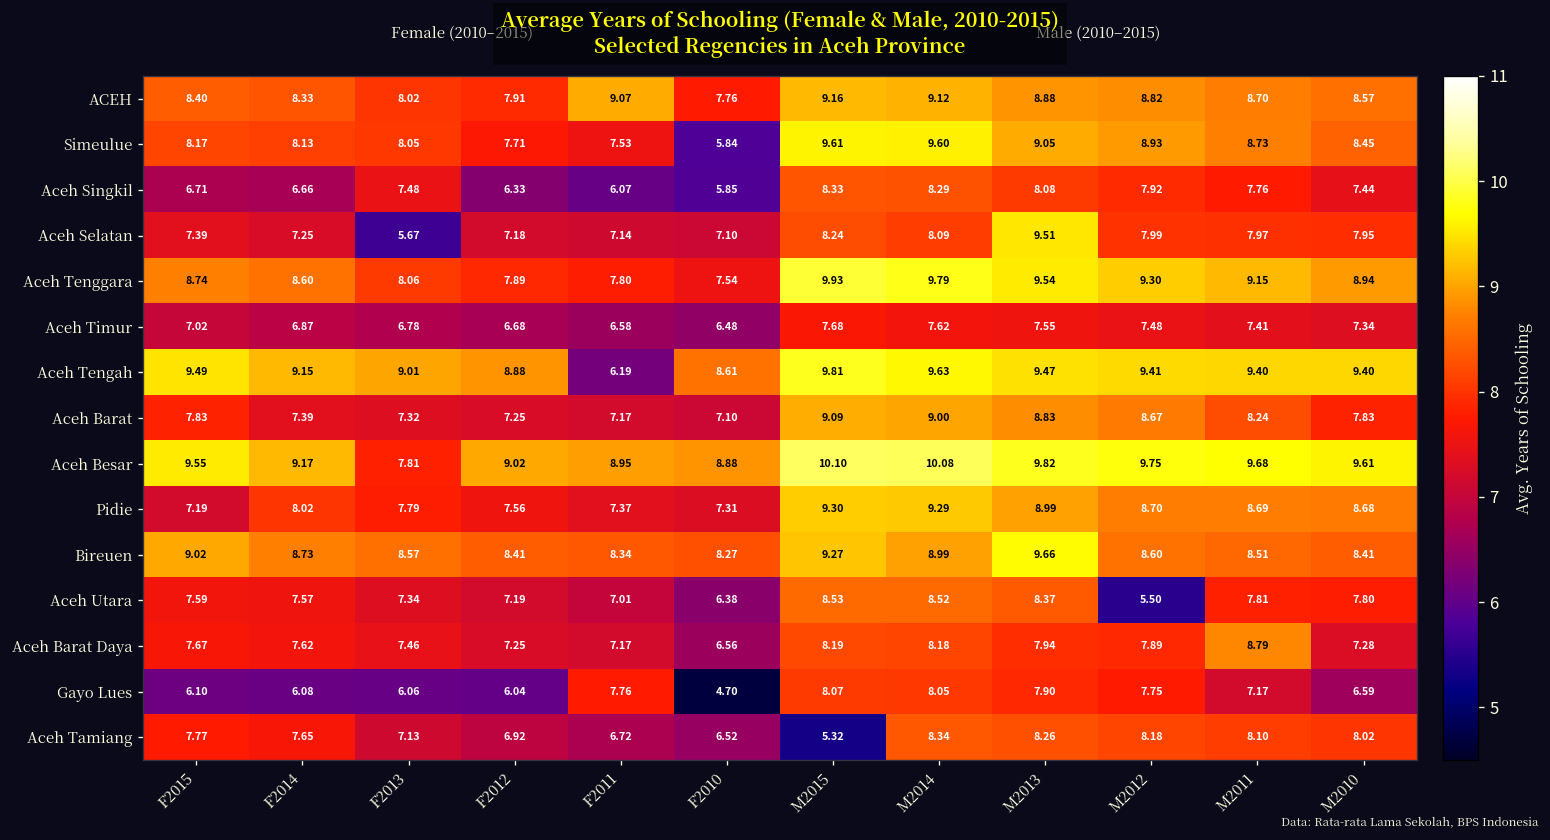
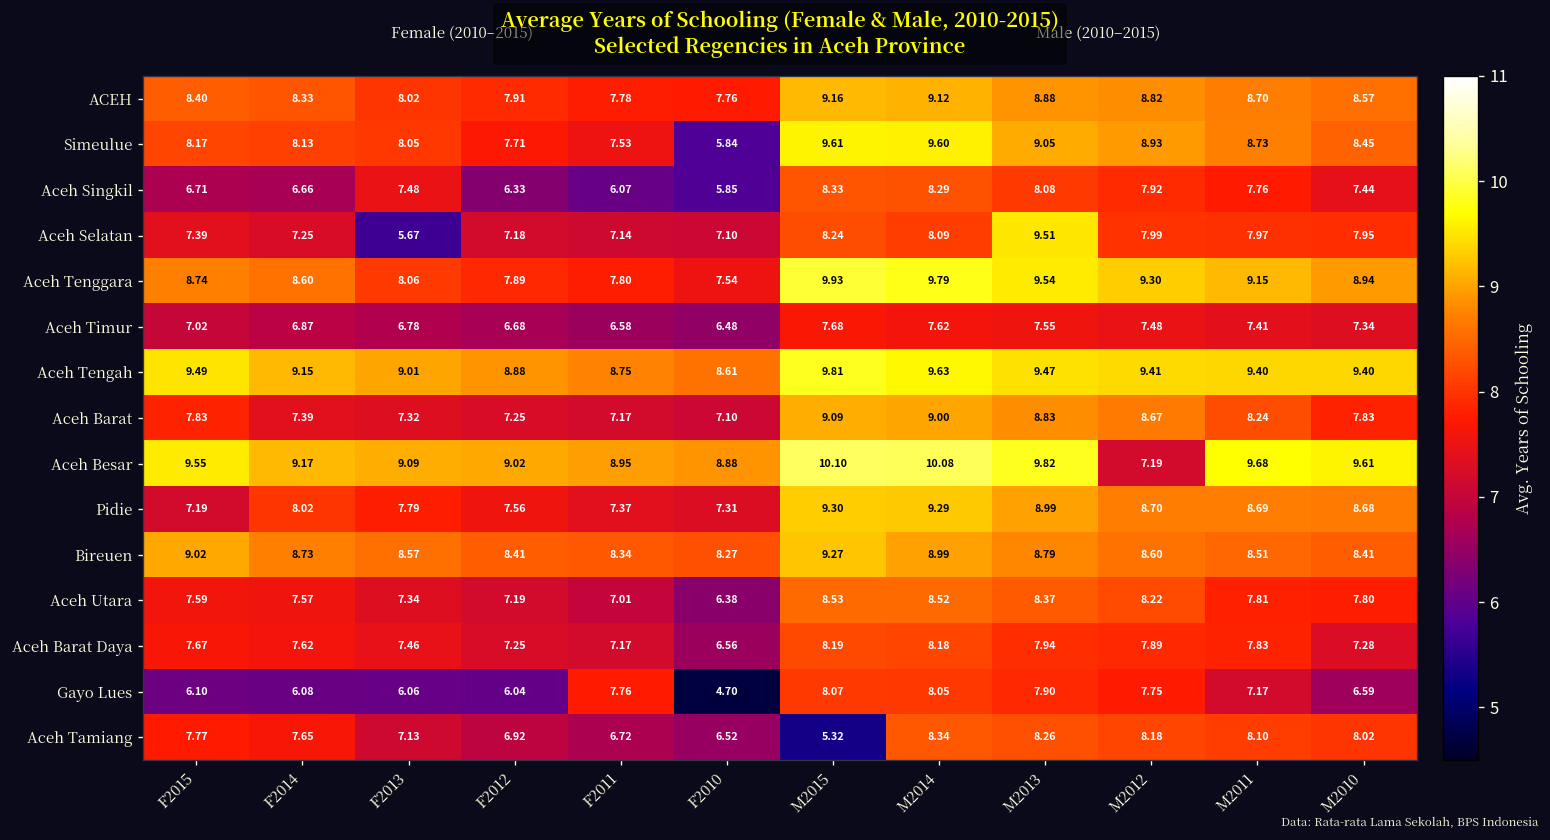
  {
    "ACEH": {
      "F2015": 8.40,
      "F2014": 8.33,
      "F2013": 8.02,
      "F2012": 7.91,
-     "F2011": 9.07,
+     "F2011": 7.78,
      "F2010": 7.76,
      "M2015": 9.16,
      "M2014": 9.12,
      "M2013": 8.88,
      "M2012": 8.82,
      "M2011": 8.70,
      "M2010": 8.57
    },
    "Simeulue": {
      "F2015": 8.17,
      "F2014": 8.13,
      "F2013": 8.05,
      "F2012": 7.71,
      "F2011": 7.53,
      "F2010": 5.84,
      "M2015": 9.61,
      "M2014": 9.60,
      "M2013": 9.05,
      "M2012": 8.93,
      "M2011": 8.73,
      "M2010": 8.45
    },
    "Aceh Singkil": {
      "F2015": 6.71,
      "F2014": 6.66,
      "F2013": 7.48,
      "F2012": 6.33,
      "F2011": 6.07,
      "F2010": 5.85,
      "M2015": 8.33,
      "M2014": 8.29,
      "M2013": 8.08,
      "M2012": 7.92,
      "M2011": 7.76,
      "M2010": 7.44
    },
    "Aceh Selatan": {
      "F2015": 7.39,
      "F2014": 7.25,
      "F2013": 5.67,
      "F2012": 7.18,
      "F2011": 7.14,
      "F2010": 7.10,
      "M2015": 8.24,
      "M2014": 8.09,
      "M2013": 9.51,
      "M2012": 7.99,
      "M2011": 7.97,
      "M2010": 7.95
    },
    "Aceh Tenggara": {
      "F2015": 8.74,
      "F2014": 8.60,
      "F2013": 8.06,
      "F2012": 7.89,
      "F2011": 7.80,
      "F2010": 7.54,
      "M2015": 9.93,
      "M2014": 9.79,
      "M2013": 9.54,
      "M2012": 9.30,
      "M2011": 9.15,
      "M2010": 8.94
    },
    "Aceh Timur": {
      "F2015": 7.02,
      "F2014": 6.87,
      "F2013": 6.78,
      "F2012": 6.68,
      "F2011": 6.58,
      "F2010": 6.48,
      "M2015": 7.68,
      "M2014": 7.62,
      "M2013": 7.55,
      "M2012": 7.48,
      "M2011": 7.41,
      "M2010": 7.34
    },
    "Aceh Tengah": {
      "F2015": 9.49,
      "F2014": 9.15,
      "F2013": 9.01,
      "F2012": 8.88,
-     "F2011": 6.19,
+     "F2011": 8.75,
      "F2010": 8.61,
      "M2015": 9.81,
      "M2014": 9.63,
      "M2013": 9.47,
      "M2012": 9.41,
      "M2011": 9.40,
      "M2010": 9.40
    },
    "Aceh Barat": {
      "F2015": 7.83,
      "F2014": 7.39,
      "F2013": 7.32,
      "F2012": 7.25,
      "F2011": 7.17,
      "F2010": 7.10,
      "M2015": 9.09,
      "M2014": 9.00,
      "M2013": 8.83,
      "M2012": 8.67,
      "M2011": 8.24,
      "M2010": 7.83
    },
    "Aceh Besar": {
      "F2015": 9.55,
      "F2014": 9.17,
-     "F2013": 7.81,
+     "F2013": 9.09,
      "F2012": 9.02,
      "F2011": 8.95,
      "F2010": 8.88,
      "M2015": 10.10,
      "M2014": 10.08,
      "M2013": 9.82,
-     "M2012": 9.75,
+     "M2012": 7.19,
      "M2011": 9.68,
      "M2010": 9.61
    },
    "Pidie": {
      "F2015": 7.19,
      "F2014": 8.02,
      "F2013": 7.79,
      "F2012": 7.56,
      "F2011": 7.37,
      "F2010": 7.31,
      "M2015": 9.30,
      "M2014": 9.29,
      "M2013": 8.99,
      "M2012": 8.70,
      "M2011": 8.69,
      "M2010": 8.68
    },
    "Bireuen": {
      "F2015": 9.02,
      "F2014": 8.73,
      "F2013": 8.57,
      "F2012": 8.41,
      "F2011": 8.34,
      "F2010": 8.27,
      "M2015": 9.27,
      "M2014": 8.99,
-     "M2013": 9.66,
+     "M2013": 8.79,
      "M2012": 8.60,
      "M2011": 8.51,
      "M2010": 8.41
    },
    "Aceh Utara": {
      "F2015": 7.59,
      "F2014": 7.57,
      "F2013": 7.34,
      "F2012": 7.19,
      "F2011": 7.01,
      "F2010": 6.38,
      "M2015": 8.53,
      "M2014": 8.52,
      "M2013": 8.37,
-     "M2012": 5.50,
+     "M2012": 8.22,
      "M2011": 7.81,
      "M2010": 7.80
    },
    "Aceh Barat Daya": {
      "F2015": 7.67,
      "F2014": 7.62,
      "F2013": 7.46,
      "F2012": 7.25,
      "F2011": 7.17,
      "F2010": 6.56,
      "M2015": 8.19,
      "M2014": 8.18,
      "M2013": 7.94,
      "M2012": 7.89,
-     "M2011": 8.79,
+     "M2011": 7.83,
      "M2010": 7.28
    },
    "Gayo Lues": {
      "F2015": 6.10,
      "F2014": 6.08,
      "F2013": 6.06,
      "F2012": 6.04,
      "F2011": 7.76,
      "F2010": 4.70,
      "M2015": 8.07,
      "M2014": 8.05,
      "M2013": 7.90,
      "M2012": 7.75,
      "M2011": 7.17,
      "M2010": 6.59
    },
    "Aceh Tamiang": {
      "F2015": 7.77,
      "F2014": 7.65,
      "F2013": 7.13,
      "F2012": 6.92,
      "F2011": 6.72,
      "F2010": 6.52,
      "M2015": 5.32,
      "M2014": 8.34,
      "M2013": 8.26,
      "M2012": 8.18,
      "M2011": 8.10,
      "M2010": 8.02
    }
  }
